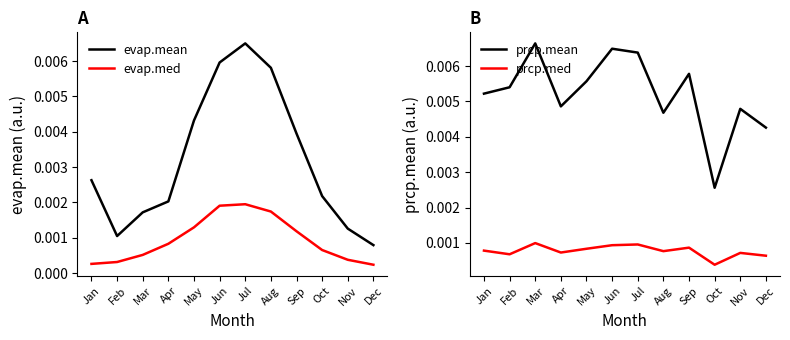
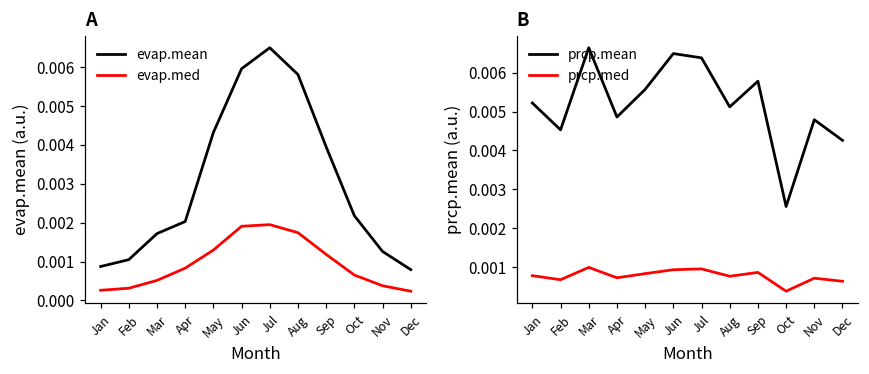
  {
    "A": {
      "evap.mean": {
-       "Jan": 0.0026,
+       "Jan": 0.0009,
        "Feb": 0.0011,
        "Mar": 0.0017,
        "Apr": 0.0020,
        "May": 0.0043,
        "Jun": 0.0060,
        "Jul": 0.0065,
        "Aug": 0.0058,
        "Sep": 0.0040,
        "Oct": 0.0022,
        "Nov": 0.0013,
        "Dec": 0.0008
      },
      "evap.med": {
        "Jan": 0.0003,
        "Feb": 0.0003,
        "Mar": 0.0005,
        "Apr": 0.0008,
        "May": 0.0013,
        "Jun": 0.0019,
        "Jul": 0.0020,
        "Aug": 0.0017,
        "Sep": 0.0012,
        "Oct": 0.0007,
        "Nov": 0.0004,
        "Dec": 0.0002
      }
    },
    "B": {
      "prcp.mean": {
        "Jan": 0.0052,
-       "Feb": 0.0054,
+       "Feb": 0.0045,
        "Mar": 0.0066,
        "Apr": 0.0049,
        "May": 0.0056,
        "Jun": 0.0065,
        "Jul": 0.0064,
-       "Aug": 0.0047,
+       "Aug": 0.0051,
        "Sep": 0.0058,
        "Oct": 0.0026,
        "Nov": 0.0048,
        "Dec": 0.0043
      },
      "prcp.med": {
        "Jan": 0.0008,
        "Feb": 0.0007,
        "Mar": 0.0010,
        "Apr": 0.0007,
        "May": 0.0008,
        "Jun": 0.0009,
        "Jul": 0.0010,
        "Aug": 0.0008,
        "Sep": 0.0009,
        "Oct": 0.0004,
        "Nov": 0.0007,
        "Dec": 0.0006
      }
    }
  }
